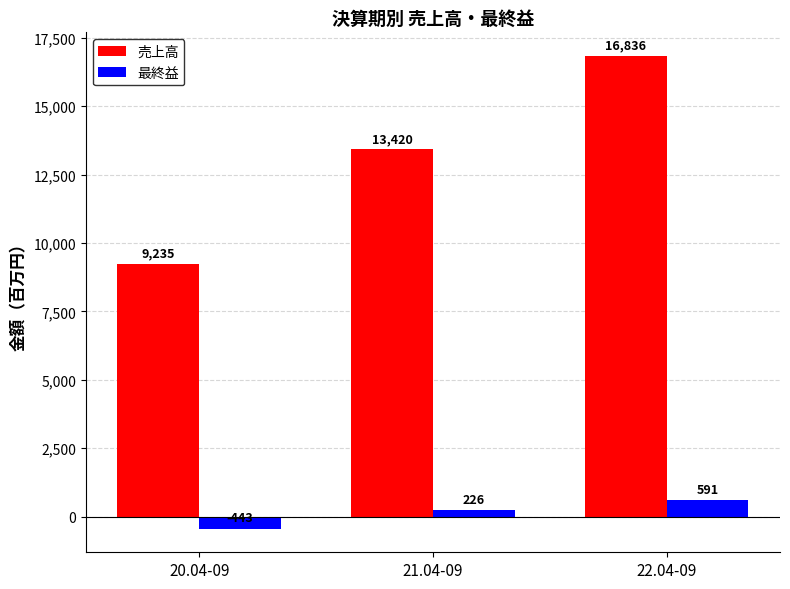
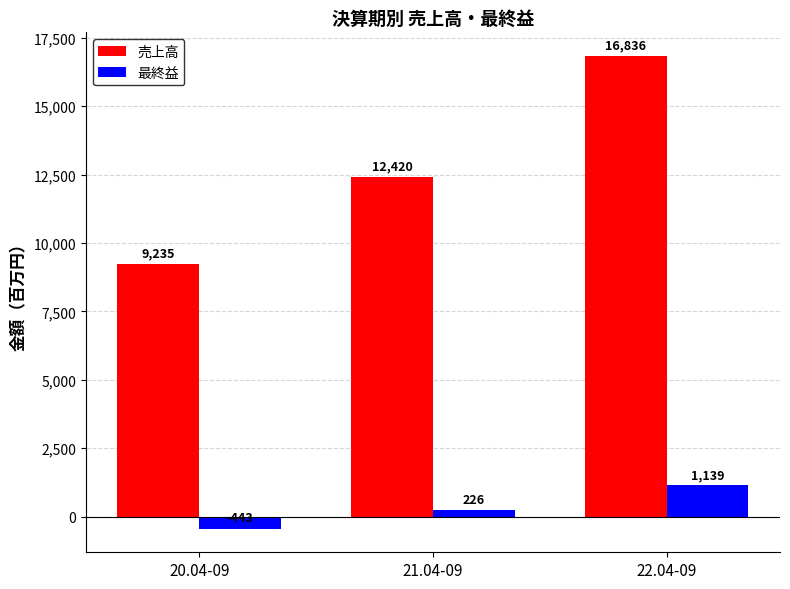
  {
    "売上高": {
      "20.04-09": "9,235",
-     "21.04-09": "13,420",
+     "21.04-09": "12,420",
      "22.04-09": "16,836"
    },
    "最終益": {
      "20.04-09": "-443",
      "21.04-09": "226",
-     "22.04-09": "591"
+     "22.04-09": "1,139"
    }
  }
